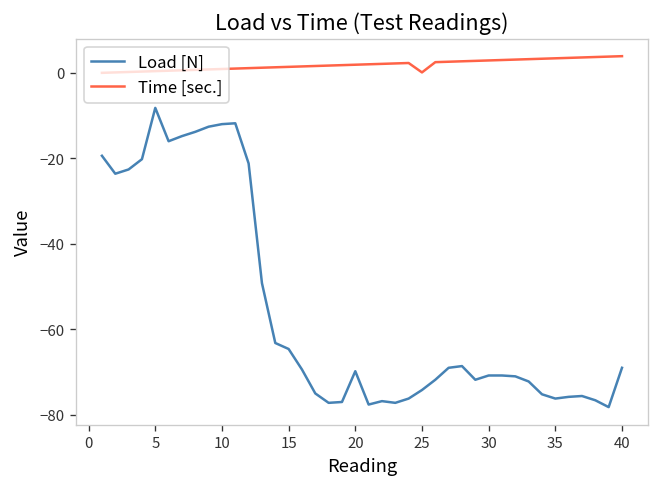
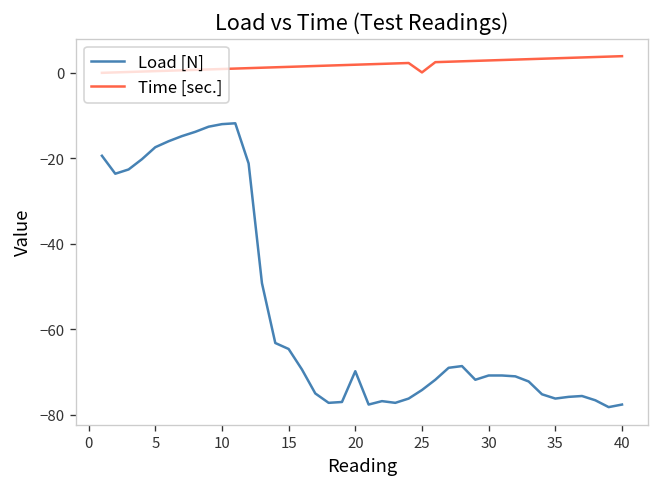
  {
    "Load [N]": {
-     "5": -8,
+     "5": -17,
      "10": -12,
      "15": -65,
      "20": -70,
      "25": -74,
      "30": -71,
      "35": -76,
-     "40": -69
+     "40": -78
    },
    "Time [sec.]": {
      "15": 1,
      "20": 2,
      "25": 0,
      "30": 3,
      "35": 3,
      "40": 4
    }
  }
